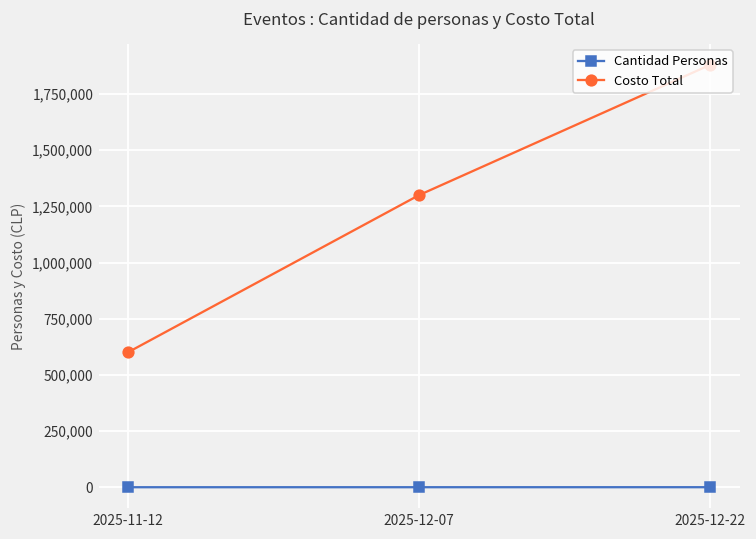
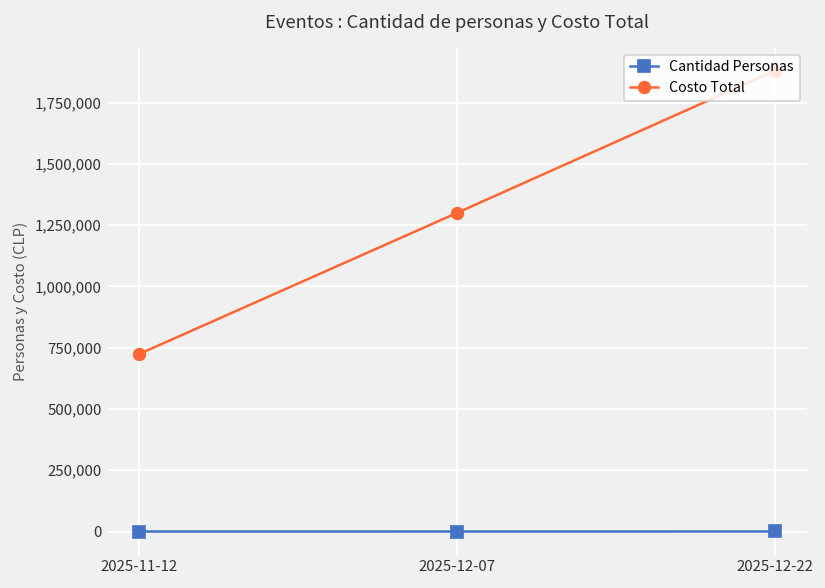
  {
    "Cantidad Personas": {
      "2025-11-12": "0",
      "2025-12-07": "0",
      "2025-12-22": "0"
    },
    "Costo Total": {
-     "2025-11-12": "600,000",
+     "2025-11-12": "720,000",
      "2025-12-07": "1,300,000"
    }
  }
